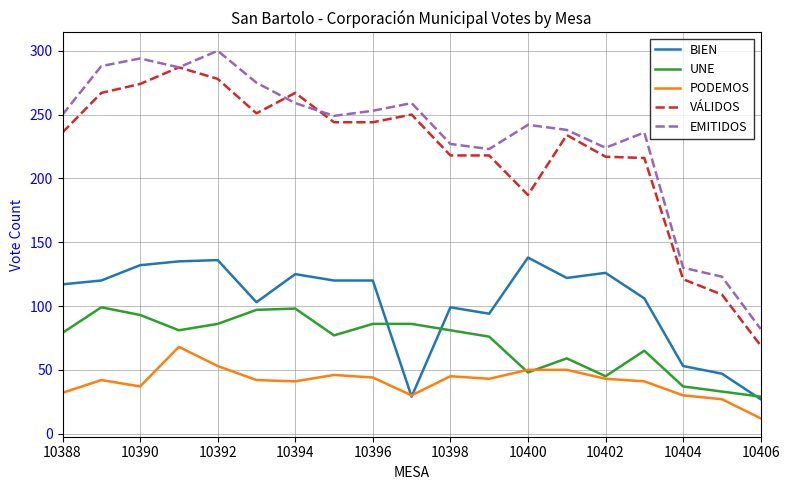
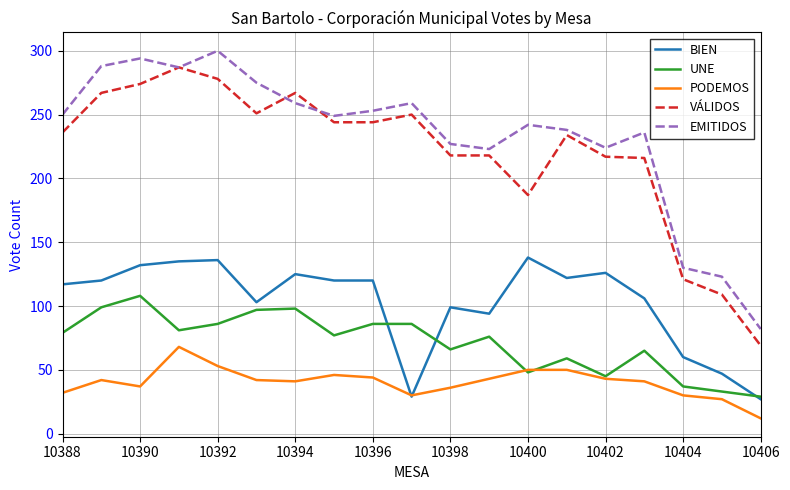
  {
    "BIEN": {
      "10388": 117,
      "10390": 132,
      "10392": 136,
      "10394": 125,
      "10396": 120,
      "10398": 99,
      "10400": 138,
      "10402": 126,
-     "10404": 53,
+     "10404": 60,
      "10406": 27
    },
    "UNE": {
      "10388": 79,
-     "10390": 93,
+     "10390": 108,
      "10392": 86,
      "10394": 98,
      "10396": 86,
-     "10398": 81,
+     "10398": 66,
      "10400": 48,
      "10402": 45,
      "10404": 37,
      "10406": 29
    },
    "PODEMOS": {
      "10388": 32,
      "10390": 37,
      "10392": 53,
      "10394": 41,
      "10396": 44,
-     "10398": 45,
+     "10398": 36,
      "10400": 50,
      "10402": 43,
      "10404": 30,
      "10406": 12
    },
    "VÁLIDOS": {
      "10388": 236,
      "10390": 274,
      "10392": 278,
      "10394": 267,
      "10396": 244,
      "10398": 218,
      "10400": 187,
      "10402": 217,
      "10404": 121,
      "10406": 69
    },
    "EMITIDOS": {
      "10388": 250,
      "10390": 294,
      "10392": 300,
      "10394": 259,
      "10396": 253,
      "10398": 227,
      "10400": 242,
      "10402": 224,
      "10404": 130,
      "10406": 82
    }
  }
